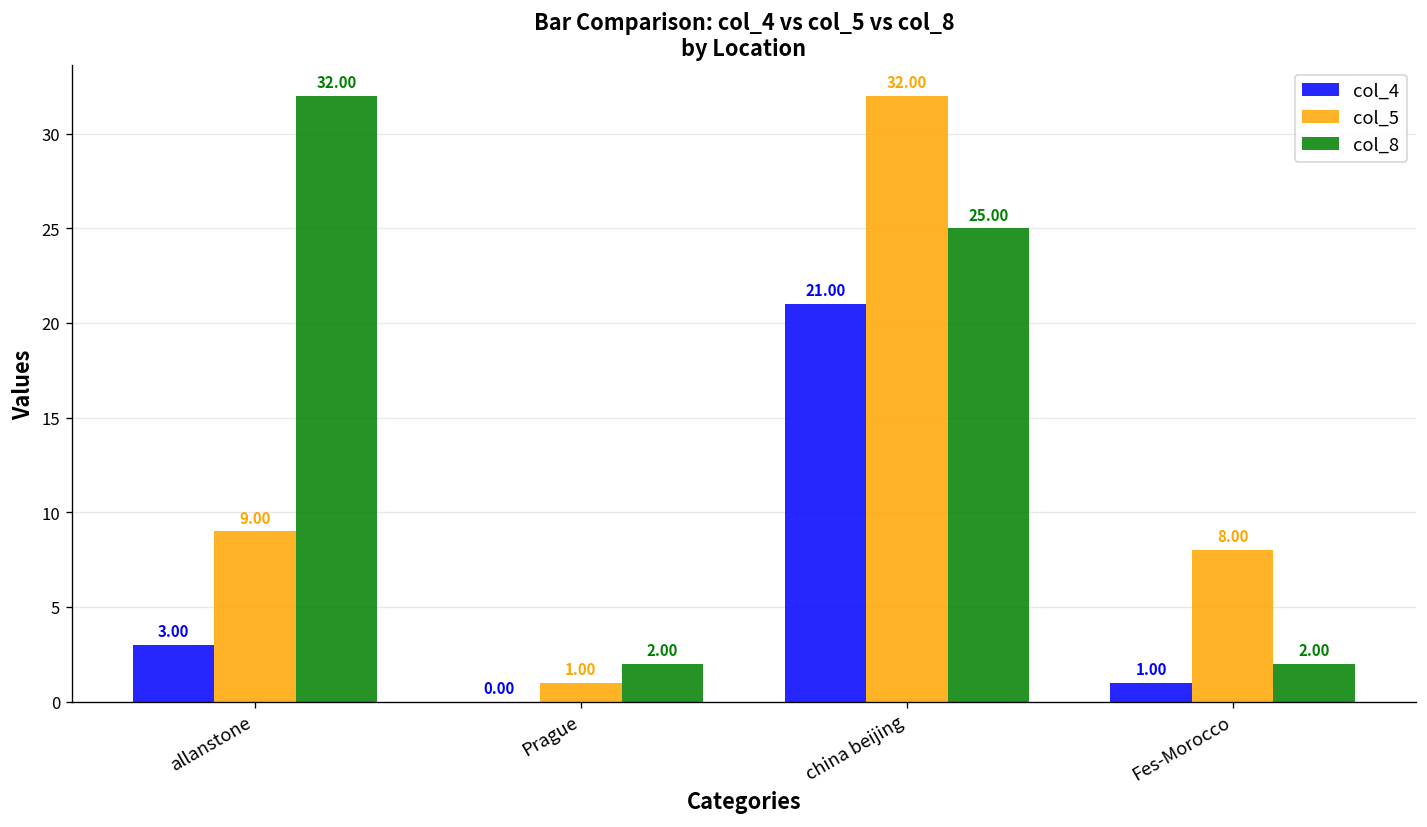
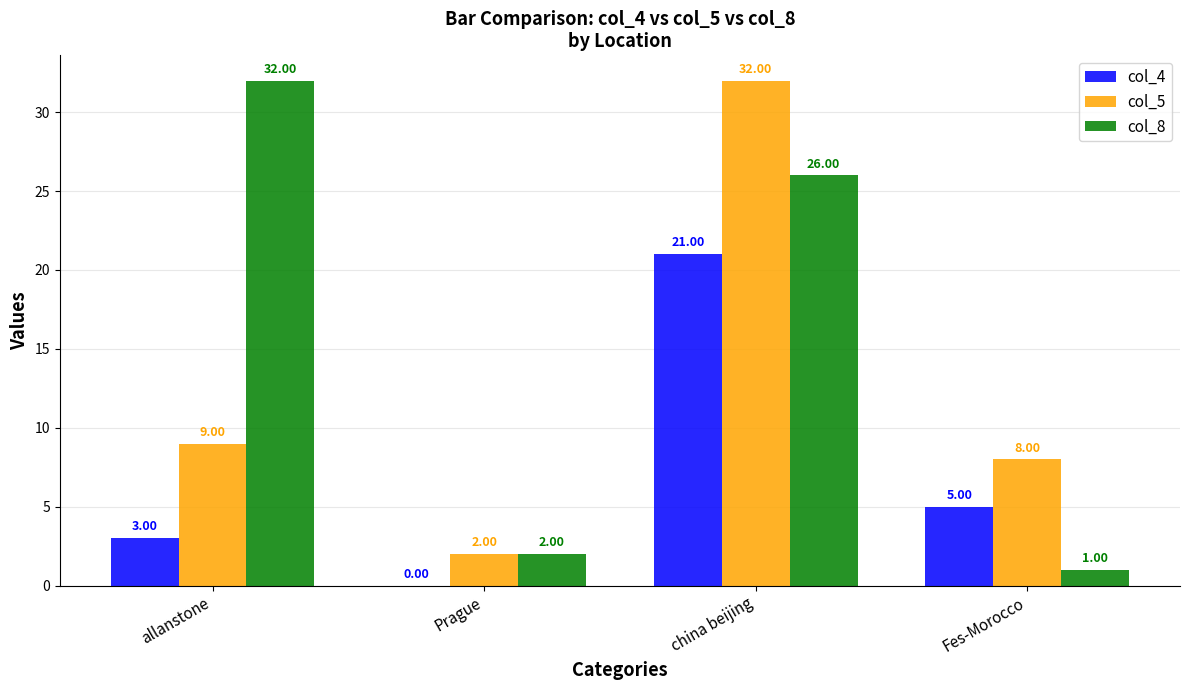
  {
    "col_4": {
      "allanstone": 3.00,
      "Prague": 0.00,
      "china beijing": 21.00,
-     "Fes-Morocco": 1.00
+     "Fes-Morocco": 5.00
    },
    "col_5": {
      "allanstone": 9.00,
-     "Prague": 1.00,
+     "Prague": 2.00,
      "china beijing": 32.00,
      "Fes-Morocco": 8.00
    },
    "col_8": {
      "allanstone": 32.00,
      "Prague": 2.00,
-     "china beijing": 25.00,
-     "Fes-Morocco": 2.00
+     "china beijing": 26.00,
+     "Fes-Morocco": 1.00
    }
  }
